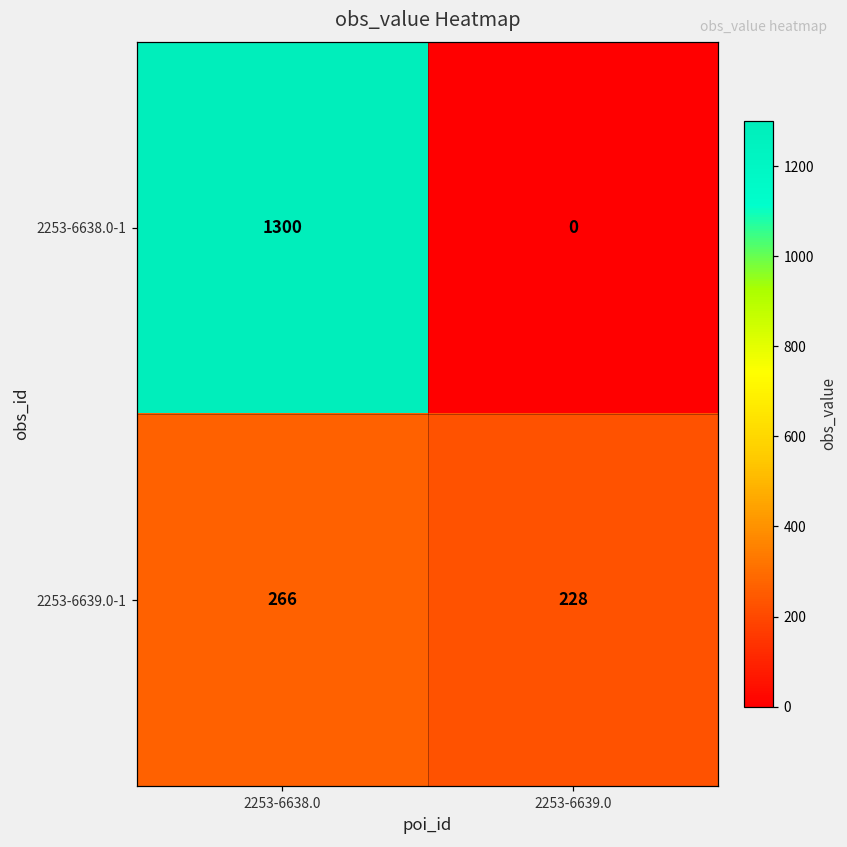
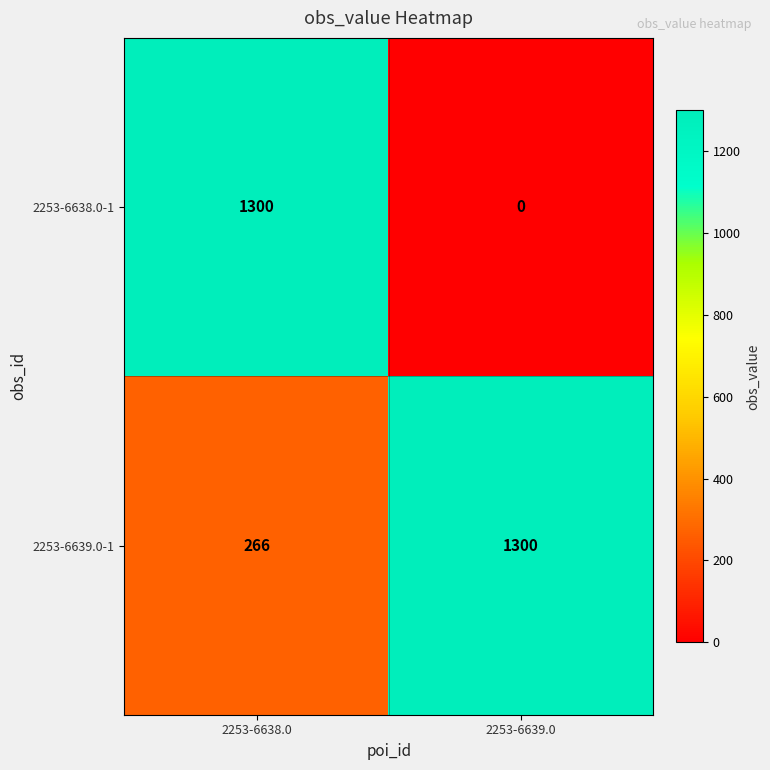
  {
    "2253-6638.0-1": {
      "2253-6638.0": 1300,
      "2253-6639.0": 0
    },
    "2253-6639.0-1": {
      "2253-6638.0": 266,
-     "2253-6639.0": 228
+     "2253-6639.0": 1300
    }
  }
